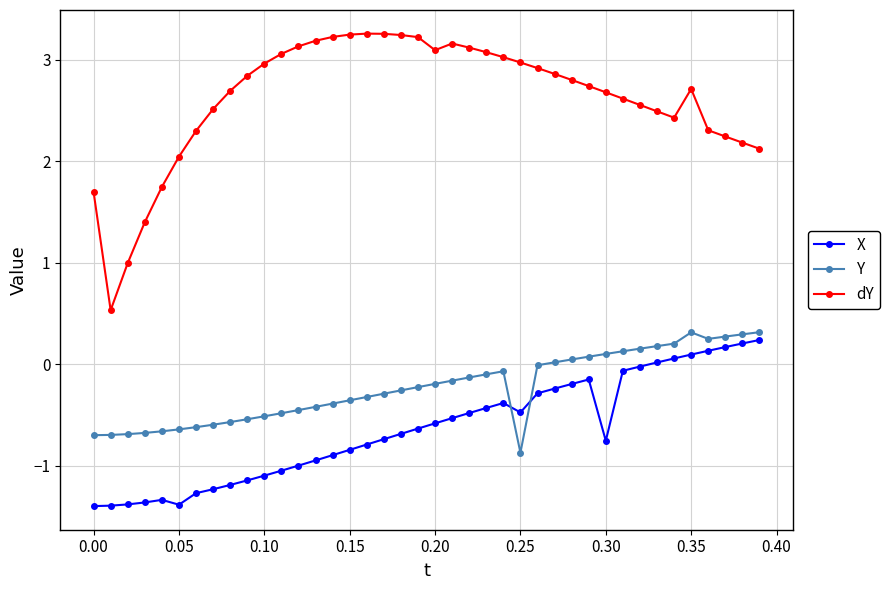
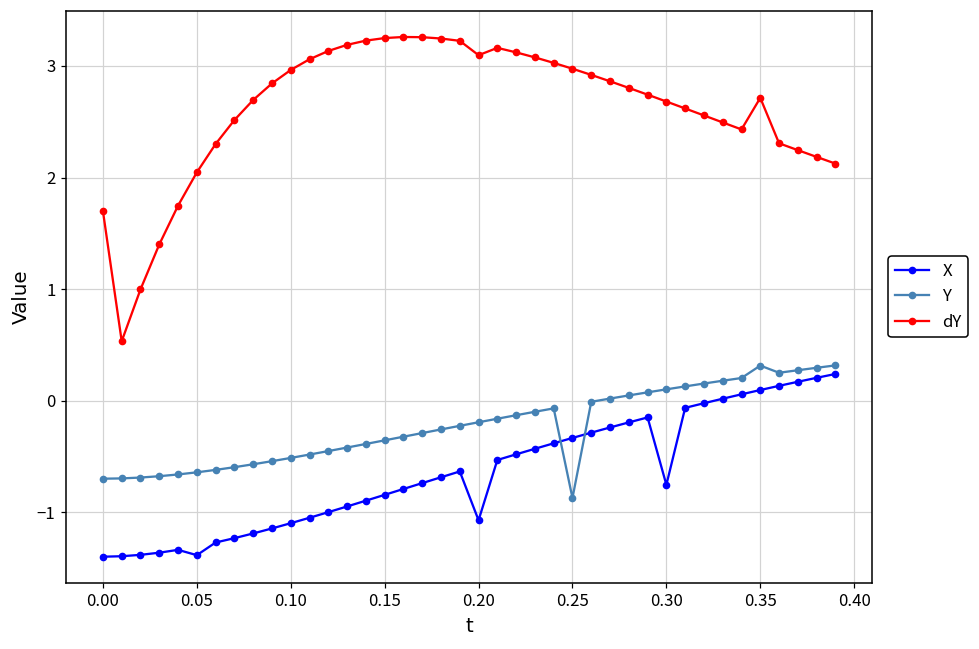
  {
    "X": {
      "0.00": -1.40,
      "0.05": -1.38,
      "0.10": -1.10,
      "0.15": -0.84,
-     "0.20": -0.58,
-     "0.25": -0.47,
+     "0.20": -1.07,
+     "0.25": -0.33,
      "0.30": -0.75,
      "0.35": 0.10
    },
    "Y": {
      "0.00": -0.70,
      "0.05": -0.64,
      "0.10": -0.51,
      "0.15": -0.35,
      "0.20": -0.19,
      "0.25": -0.87,
      "0.30": 0.10,
      "0.35": 0.32
    },
    "dY": {
      "0.00": 1.70,
      "0.05": 2.05,
      "0.10": 2.96,
      "0.15": 3.25,
      "0.20": 3.10,
      "0.25": 2.98,
      "0.30": 2.68,
      "0.35": 2.71
    }
  }
